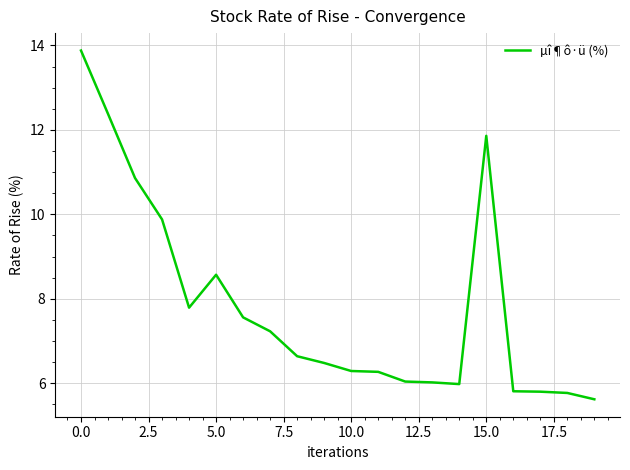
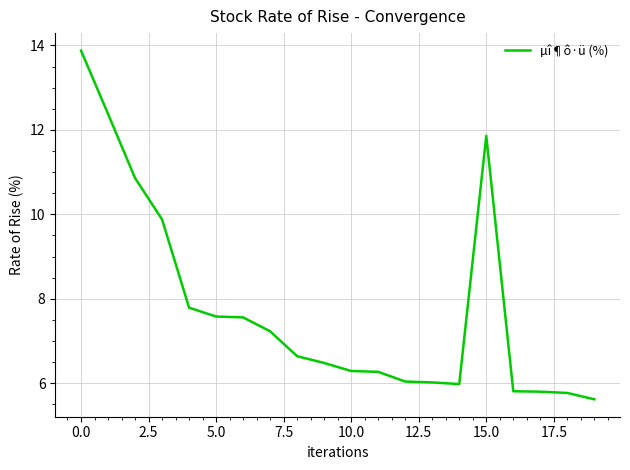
  {
    "0.0": 13.9,
-   "5.0": 8.6,
+   "5.0": 7.6,
    "10.0": 6.3,
    "15.0": 11.9
  }
